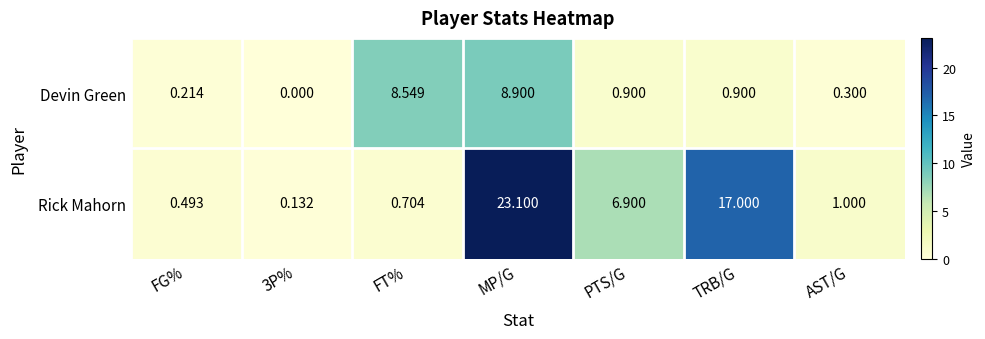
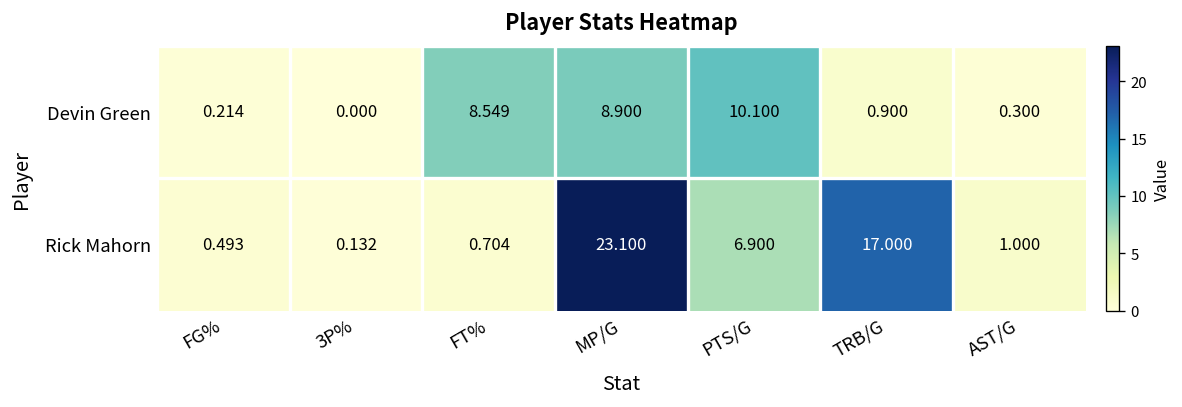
  {
    "Devin Green": {
      "FG%": 0.214,
      "3P%": 0.000,
      "FT%": 8.549,
      "MP/G": 8.900,
-     "PTS/G": 0.900,
+     "PTS/G": 10.100,
      "TRB/G": 0.900,
      "AST/G": 0.300
    },
    "Rick Mahorn": {
      "FG%": 0.493,
      "3P%": 0.132,
      "FT%": 0.704,
      "MP/G": 23.100,
      "PTS/G": 6.900,
      "TRB/G": 17.000,
      "AST/G": 1.000
    }
  }
